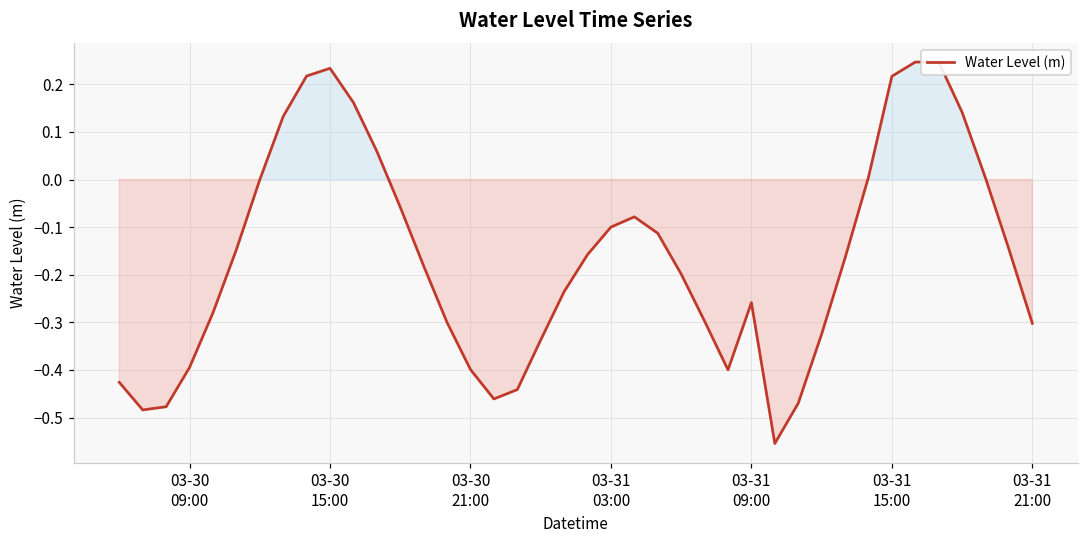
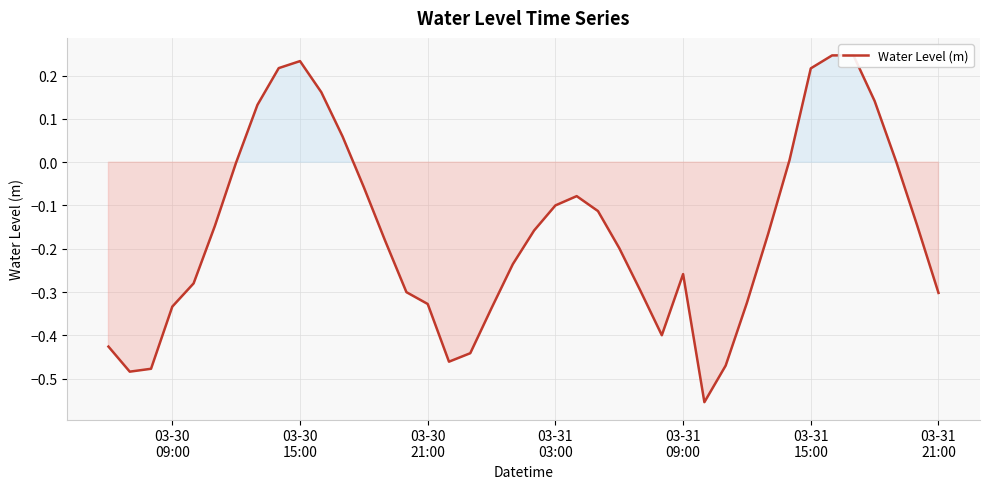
  {
-   "03-30 09:00": -0.39,
+   "03-30 09:00": -0.33,
    "03-30 15:00": 0.23,
-   "03-30 21:00": -0.40,
+   "03-30 21:00": -0.33,
    "03-31 03:00": -0.10,
    "03-31 09:00": -0.26,
    "03-31 15:00": 0.22,
    "03-31 21:00": -0.30
  }
